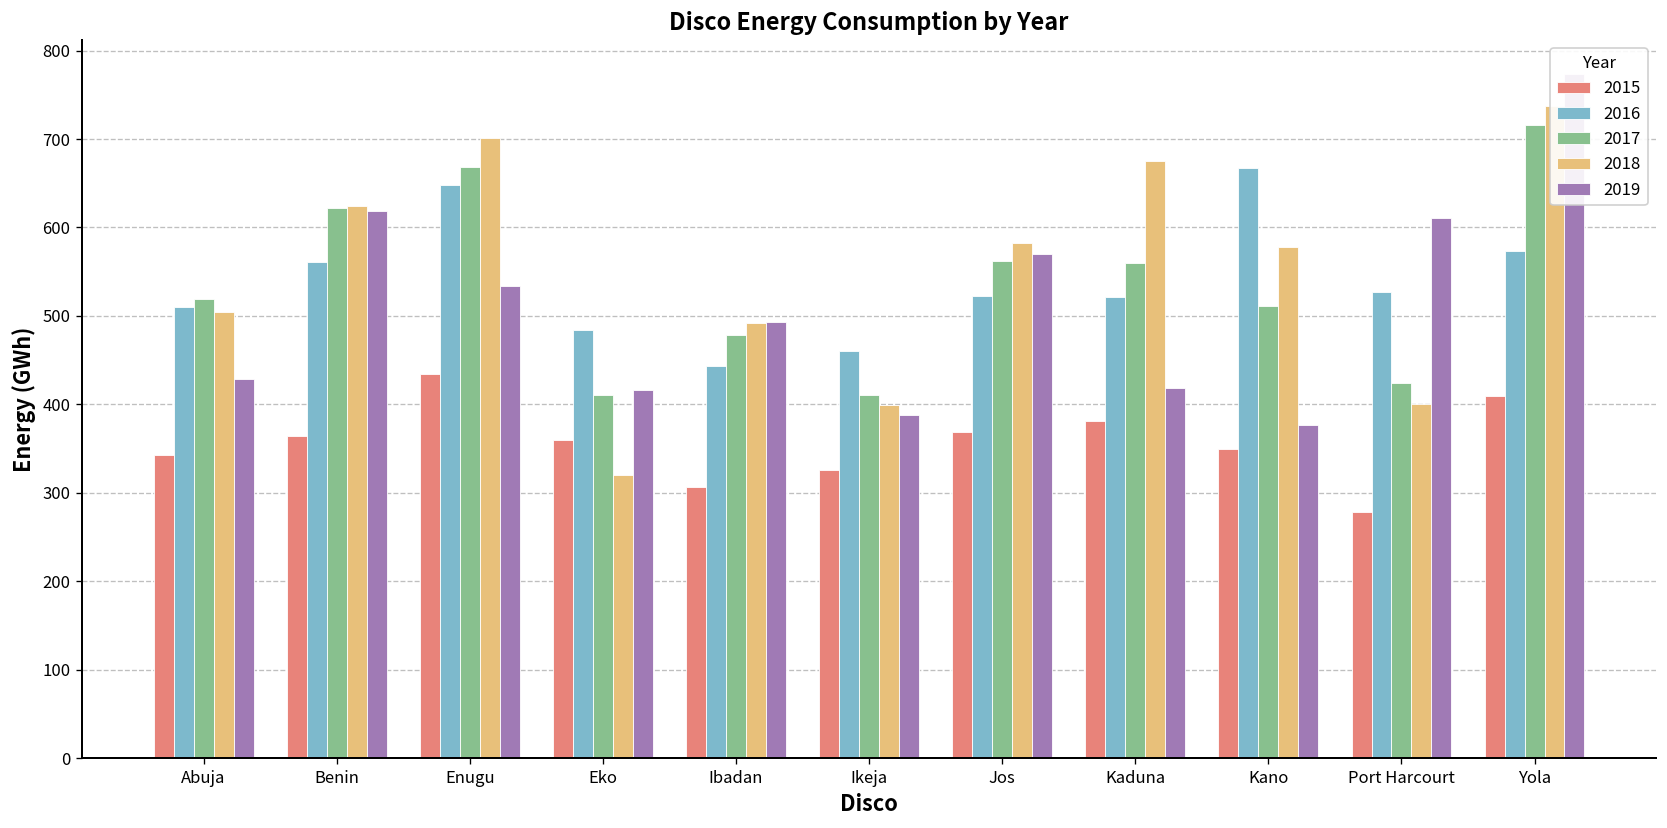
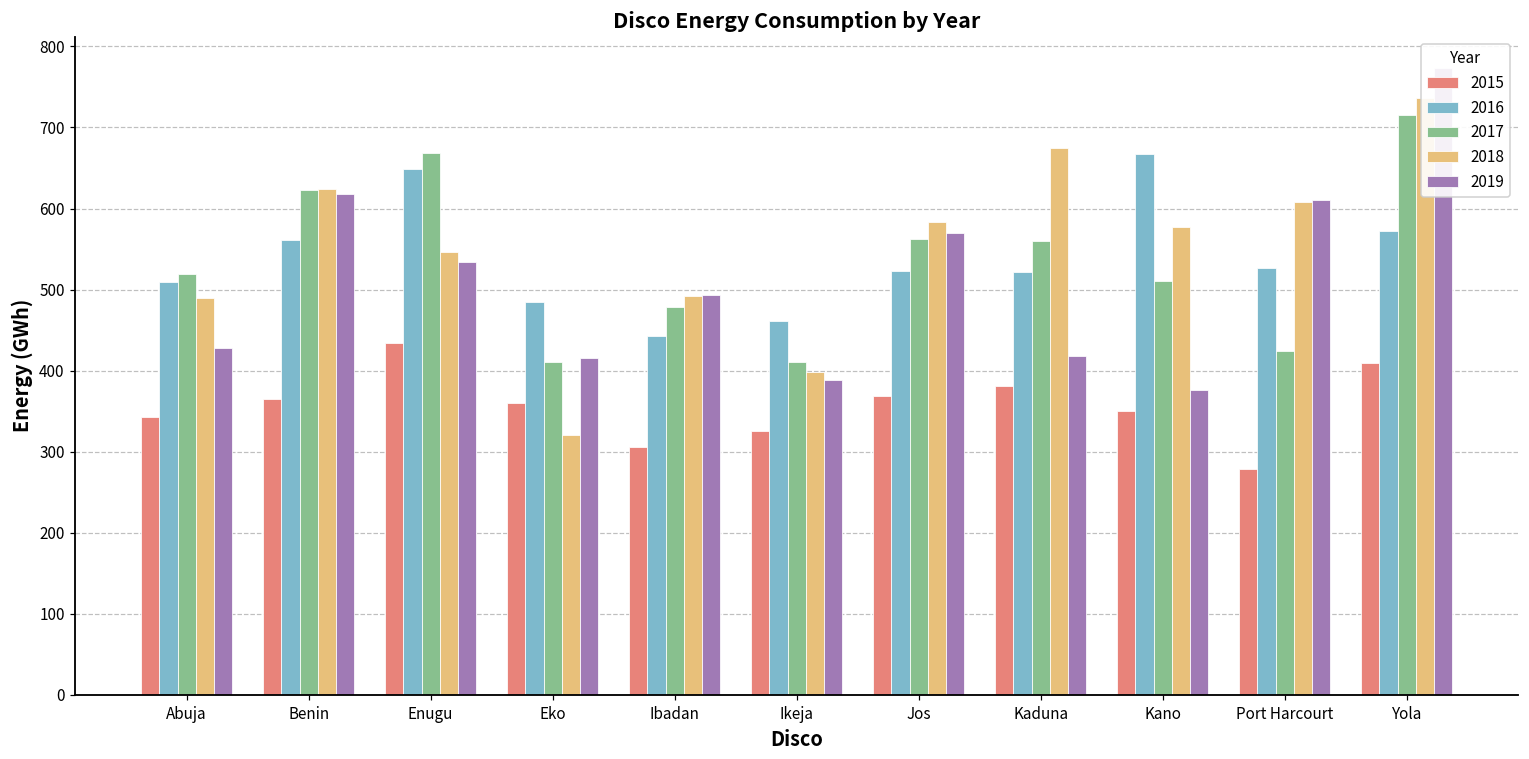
  {
    "2015": {
      "Abuja": 340,
      "Benin": 360,
      "Enugu": 430,
      "Eko": 360,
      "Ibadan": 310,
      "Ikeja": 330,
      "Jos": 370,
      "Kaduna": 380,
      "Kano": 350,
      "Port Harcourt": 280,
      "Yola": 410
    },
    "2016": {
      "Abuja": 510,
      "Benin": 560,
      "Enugu": 650,
      "Eko": 480,
      "Ibadan": 440,
      "Ikeja": 460,
      "Jos": 520,
      "Kaduna": 520,
      "Kano": 670,
      "Port Harcourt": 530,
      "Yola": 570
    },
    "2017": {
      "Abuja": 520,
      "Benin": 620,
      "Enugu": 670,
      "Eko": 410,
      "Ibadan": 480,
      "Ikeja": 410,
      "Jos": 560,
      "Kaduna": 560,
      "Kano": 510,
      "Port Harcourt": 420,
      "Yola": 720
    },
    "2018": {
-     "Abuja": 500,
+     "Abuja": 490,
      "Benin": 620,
-     "Enugu": 700,
+     "Enugu": 550,
      "Eko": 320,
      "Ibadan": 490,
      "Ikeja": 400,
      "Jos": 580,
      "Kaduna": 670,
      "Kano": 580,
-     "Port Harcourt": 400
+     "Port Harcourt": 610
    },
    "2019": {
      "Abuja": 430,
      "Benin": 620,
      "Enugu": 530,
      "Eko": 420,
      "Ibadan": 490,
      "Ikeja": 390,
      "Jos": 570,
      "Kaduna": 420,
      "Kano": 380,
      "Port Harcourt": 610
    }
  }
